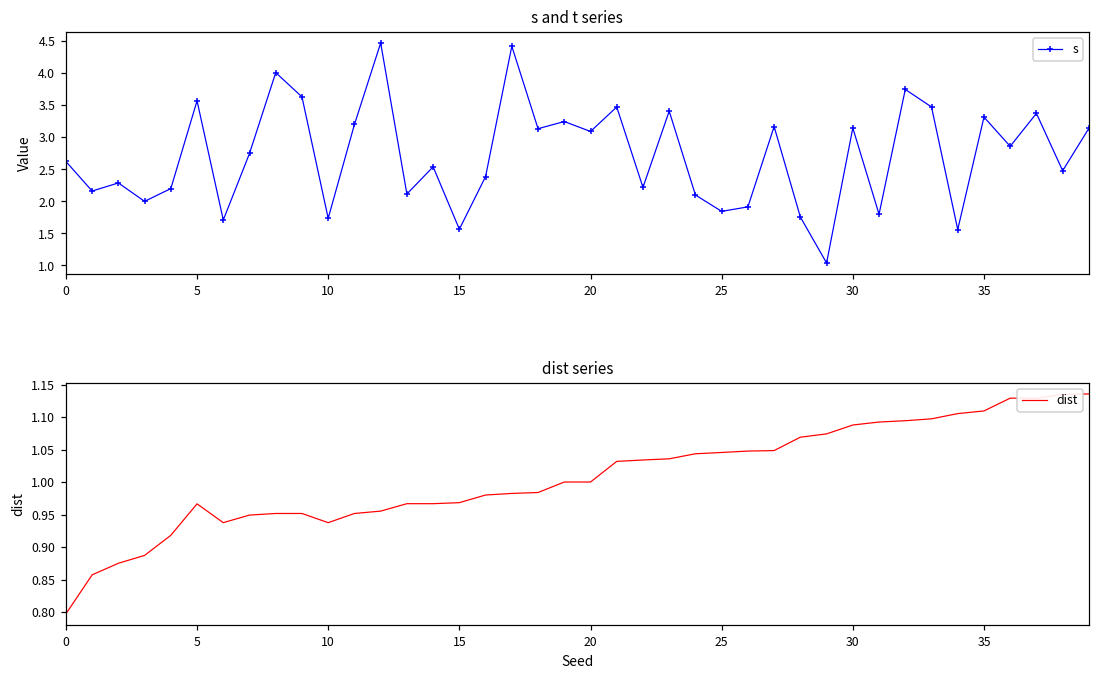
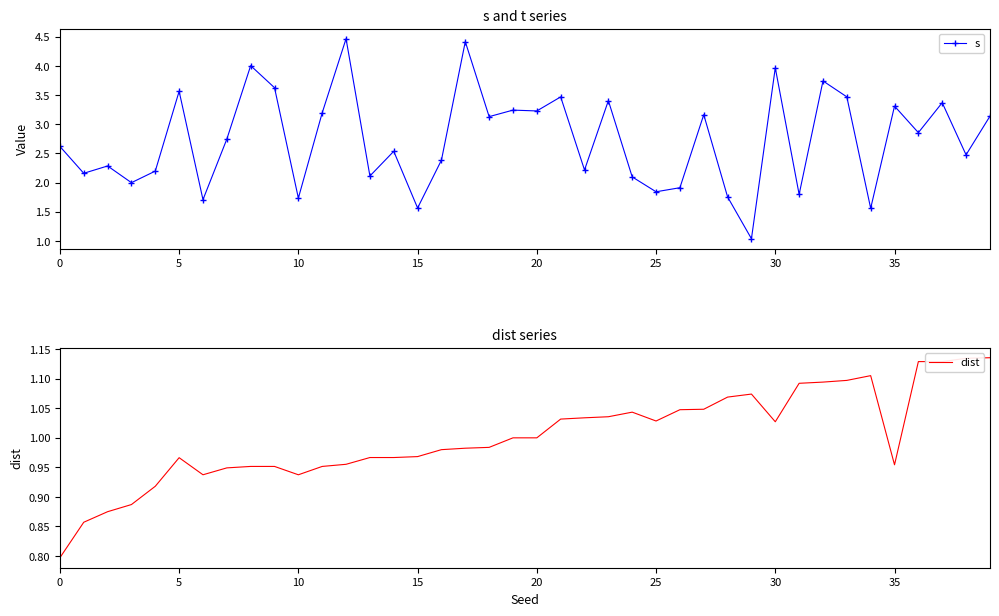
  {
    "s and t series": {
      "0": 2.6,
      "5": 3.6,
      "10": 1.7,
      "15": 1.6,
-     "20": 3.1,
+     "20": 3.2,
      "25": 1.8,
-     "30": 3.1,
+     "30": 4.0,
      "35": 3.3
    },
    "dist series": {
      "0": 0.80,
      "5": 0.97,
      "10": 0.94,
      "15": 0.97,
      "20": 1.00,
-     "25": 1.05,
-     "30": 1.09,
-     "35": 1.11
+     "25": 1.03,
+     "30": 1.03,
+     "35": 0.95
    }
  }
